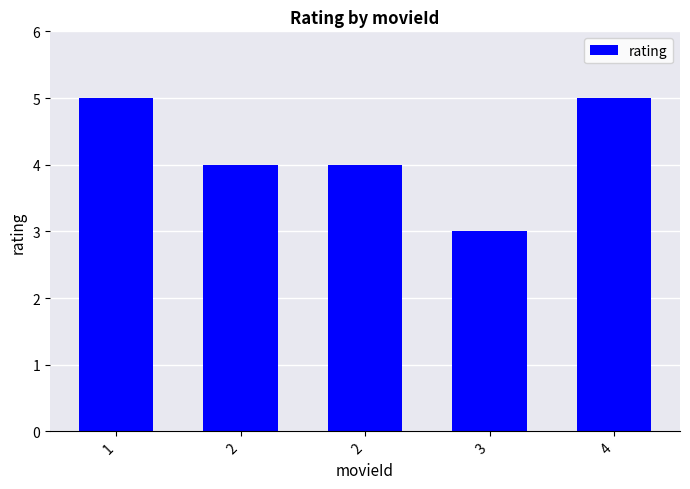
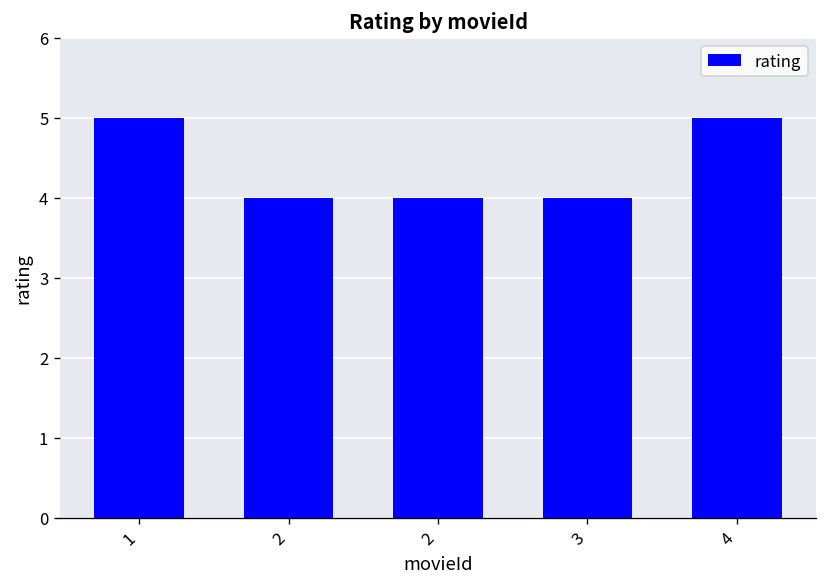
  {
    "1": 5,
-   "3": 3,
+   "3": 4,
    "4": 5
  }
